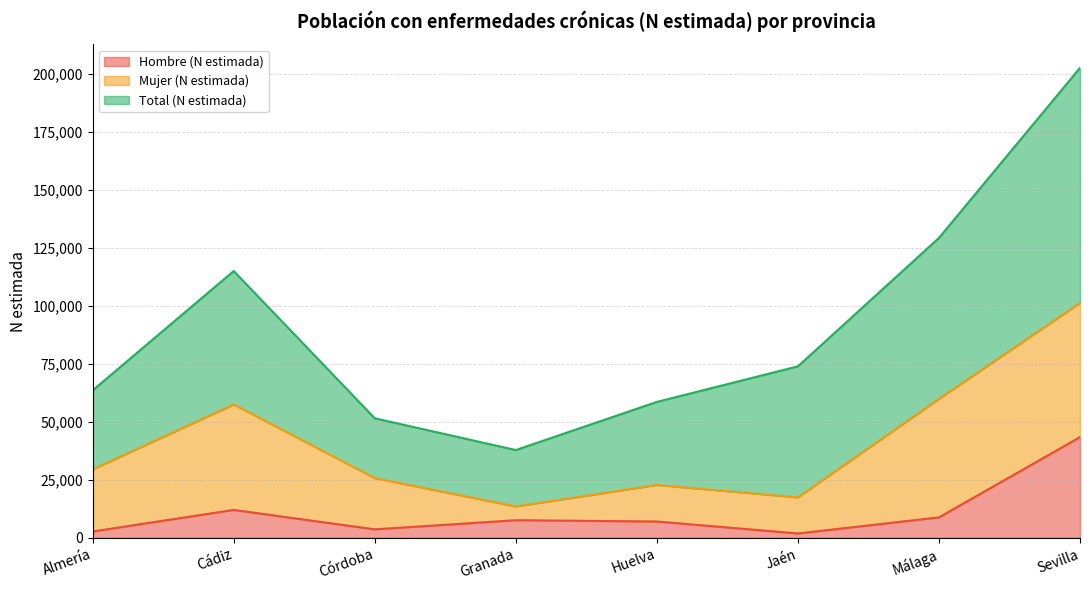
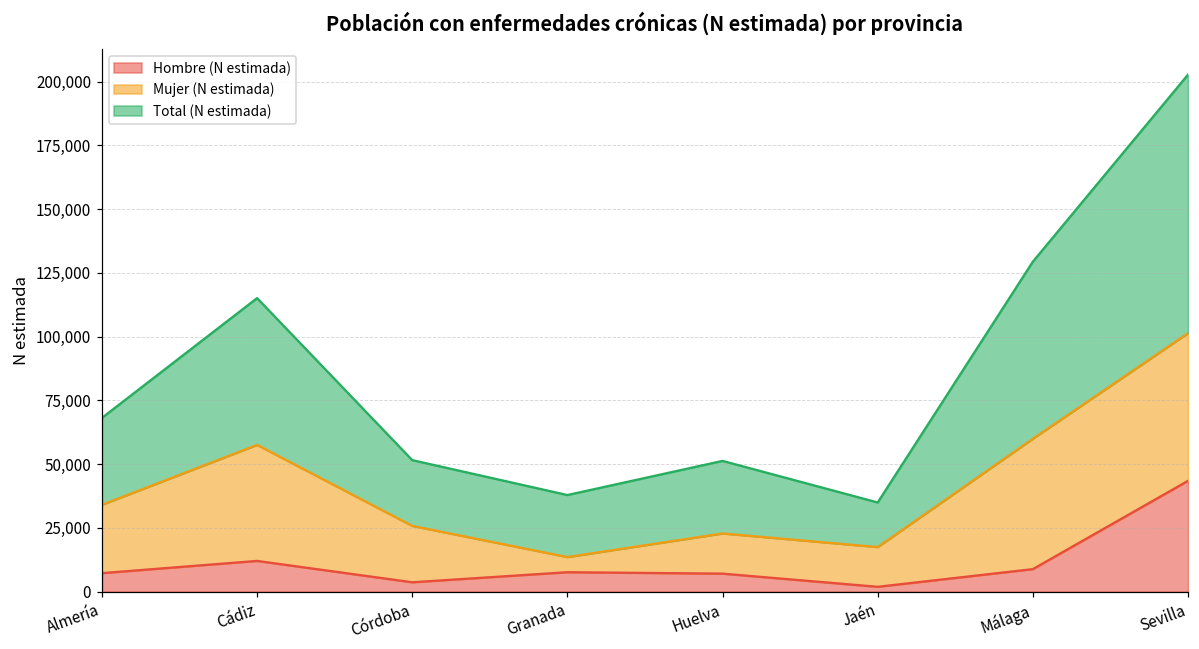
  {
    "Hombre (N estimada)": {
-     "Almería": "3,000",
+     "Almería": "7,000",
      "Cádiz": "12,000",
      "Córdoba": "4,000",
      "Granada": "8,000",
      "Huelva": "7,000",
      "Jaén": "2,000",
      "Málaga": "9,000",
      "Sevilla": "43,000"
    },
    "Mujer (N estimada)": {
      "Almería": "27,000",
      "Cádiz": "46,000",
      "Córdoba": "22,000",
      "Granada": "6,000",
      "Huelva": "16,000",
      "Jaén": "16,000",
      "Málaga": "51,000",
      "Sevilla": "58,000"
    },
    "Total (N estimada)": {
      "Almería": "34,000",
      "Cádiz": "58,000",
      "Córdoba": "26,000",
      "Granada": "24,000",
-     "Huelva": "36,000",
-     "Jaén": "57,000",
+     "Huelva": "28,000",
+     "Jaén": "17,000",
      "Málaga": "69,000",
      "Sevilla": "101,000"
    }
  }
